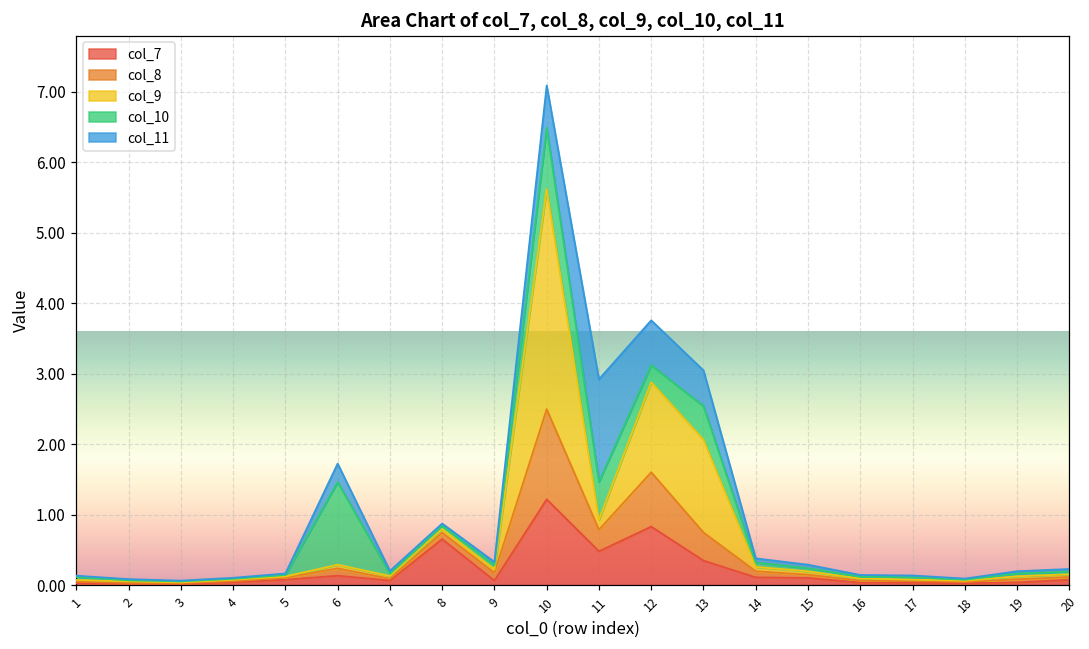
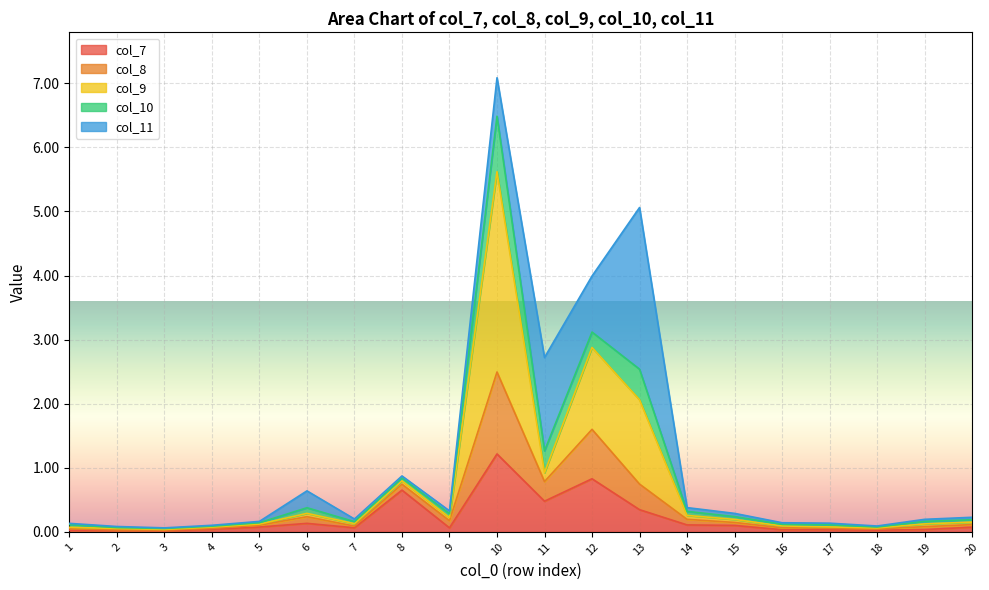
  {
    "col_9": {
      "6": 0.1,
      "8": 0.1,
      "9": 0.0,
      "10": 3.1,
      "11": 0.1,
      "12": 1.3,
      "13": 1.3,
      "14": 0.1,
      "15": 0.0
    },
    "col_10": {
-     "6": 1.2,
+     "6": 0.1,
      "9": 0.1,
      "10": 0.9,
-     "11": 0.5,
+     "11": 0.3,
      "12": 0.2,
      "13": 0.5,
      "14": 0.1,
      "15": 0.0
    },
    "col_11": {
      "6": 0.3,
      "7": 0.0,
      "9": 0.0,
      "10": 0.6,
      "11": 1.5,
-     "12": 0.6,
-     "13": 0.5,
+     "12": 0.9,
+     "13": 2.5,
      "14": 0.1,
      "15": 0.0
    }
  }
